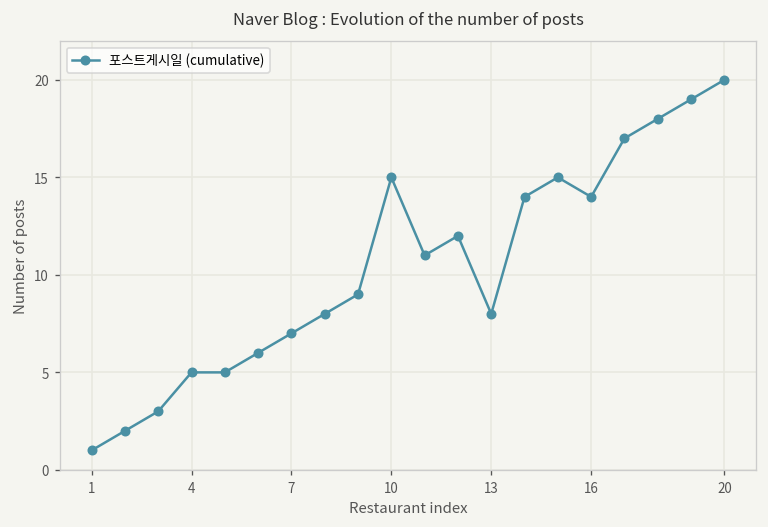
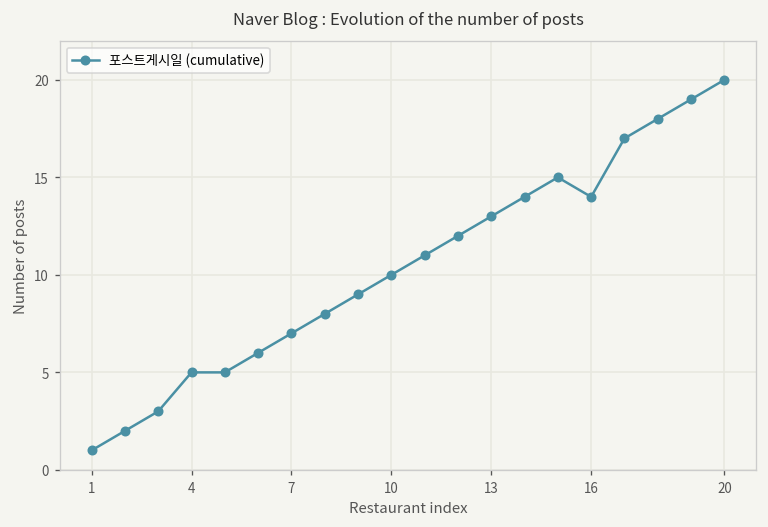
  {
    "1": 1,
    "4": 5,
    "7": 7,
-   "10": 15,
-   "13": 8,
+   "10": 10,
+   "13": 13,
    "16": 14,
    "20": 20
  }
